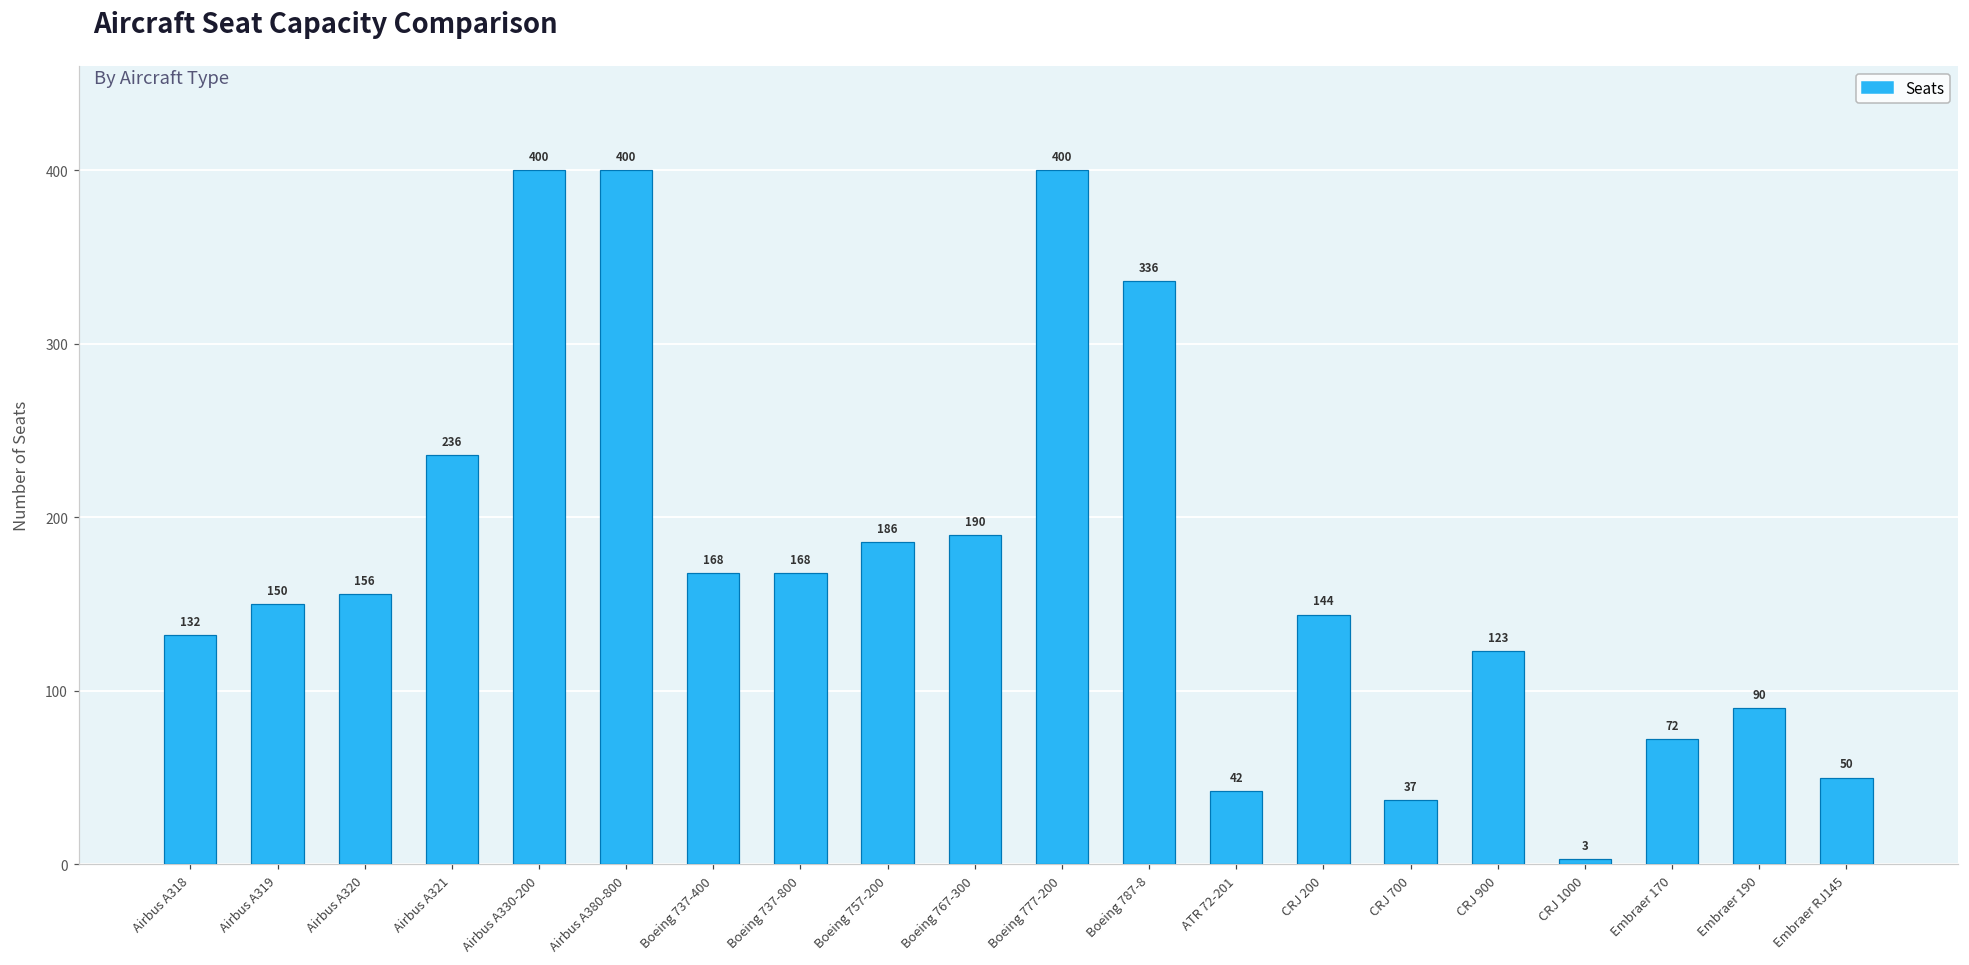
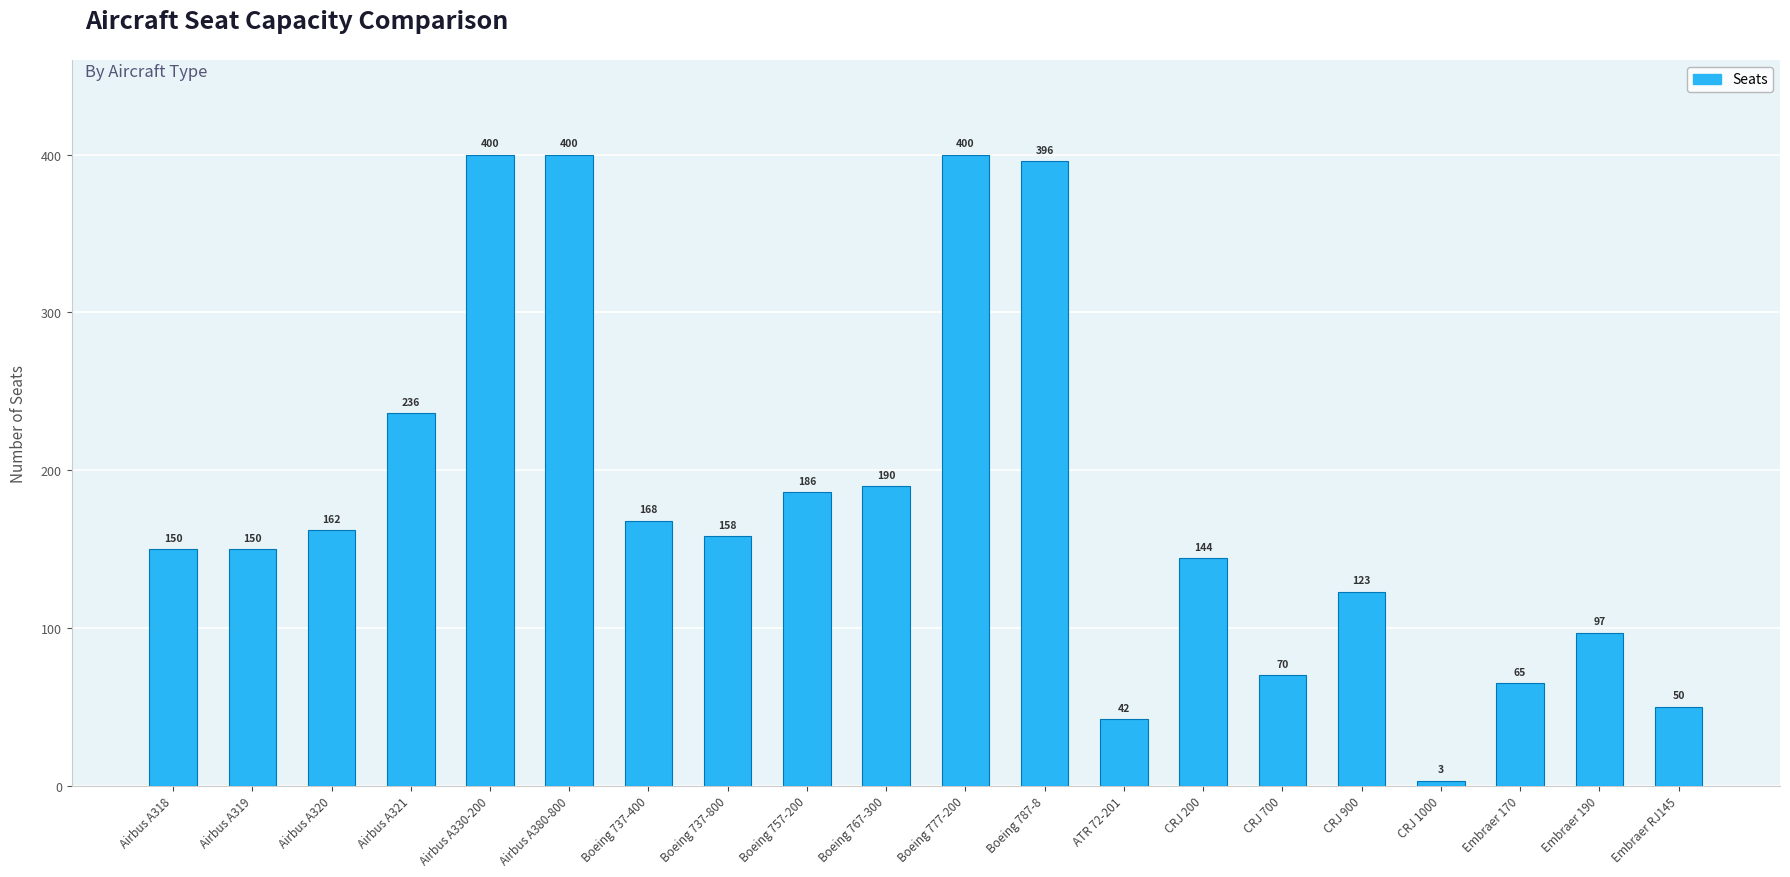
  {
-   "Airbus A318": 132,
+   "Airbus A318": 150,
    "Airbus A319": 150,
-   "Airbus A320": 156,
+   "Airbus A320": 162,
    "Airbus A321": 236,
    "Airbus A330-200": 400,
    "Airbus A380-800": 400,
    "Boeing 737-400": 168,
-   "Boeing 737-800": 168,
+   "Boeing 737-800": 158,
    "Boeing 757-200": 186,
    "Boeing 767-300": 190,
    "Boeing 777-200": 400,
-   "Boeing 787-8": 336,
+   "Boeing 787-8": 396,
    "ATR 72-201": 42,
    "CRJ 200": 144,
-   "CRJ 700": 37,
+   "CRJ 700": 70,
    "CRJ 900": 123,
    "CRJ 1000": 3,
-   "Embraer 170": 72,
-   "Embraer 190": 90,
+   "Embraer 170": 65,
+   "Embraer 190": 97,
    "Embraer RJ145": 50
  }
